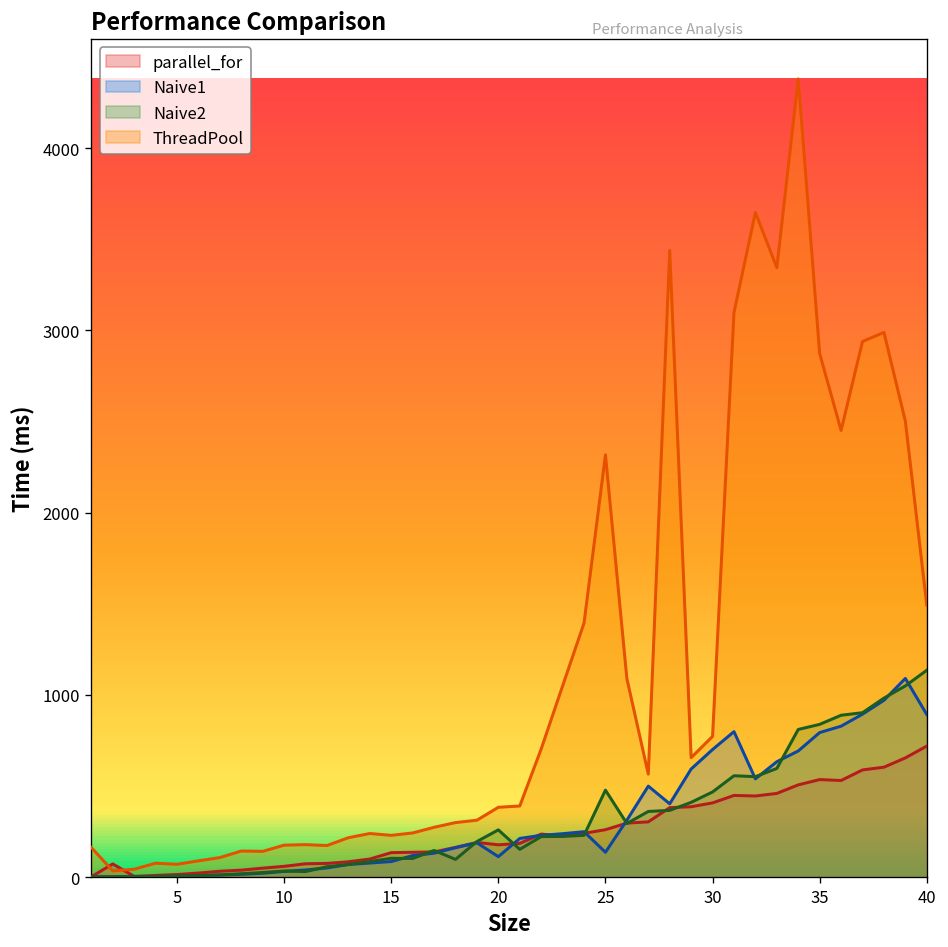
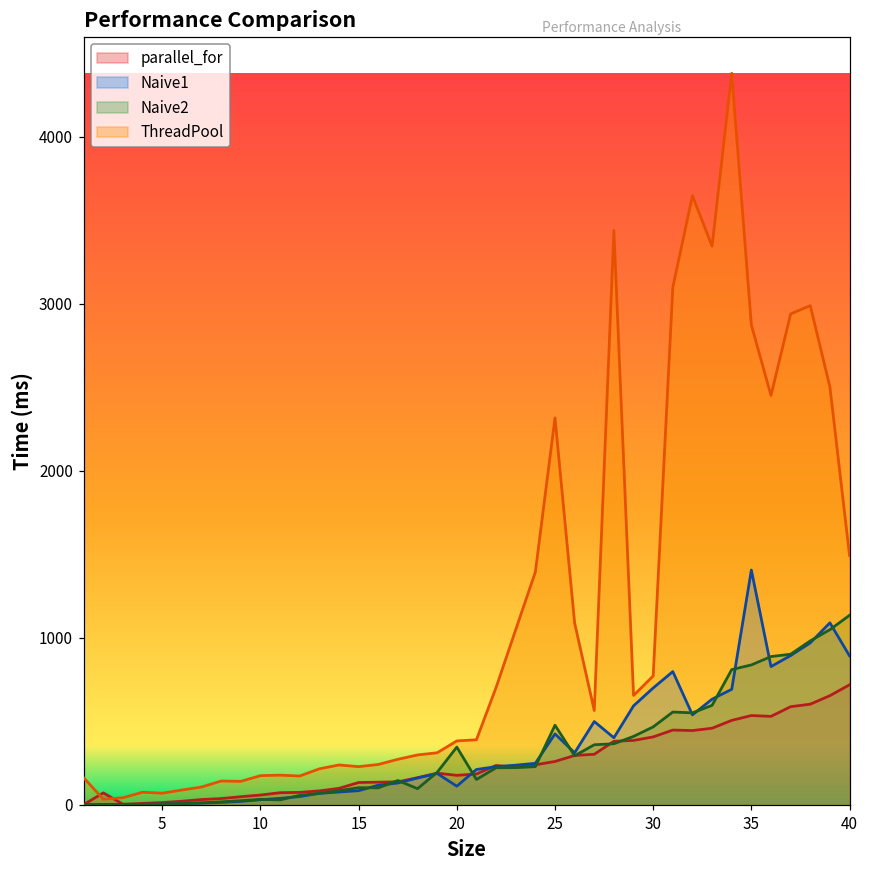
  {
    "Naive1": {
      "15": 90,
      "20": 110,
-     "25": 140,
+     "25": 430,
      "30": 700,
-     "35": 790,
+     "35": 1410,
      "40": 890
    },
    "Naive2": {
      "15": 100,
-     "20": 260,
+     "20": 350,
      "25": 480,
      "30": 470,
      "35": 840,
      "40": 1140
    }
  }
